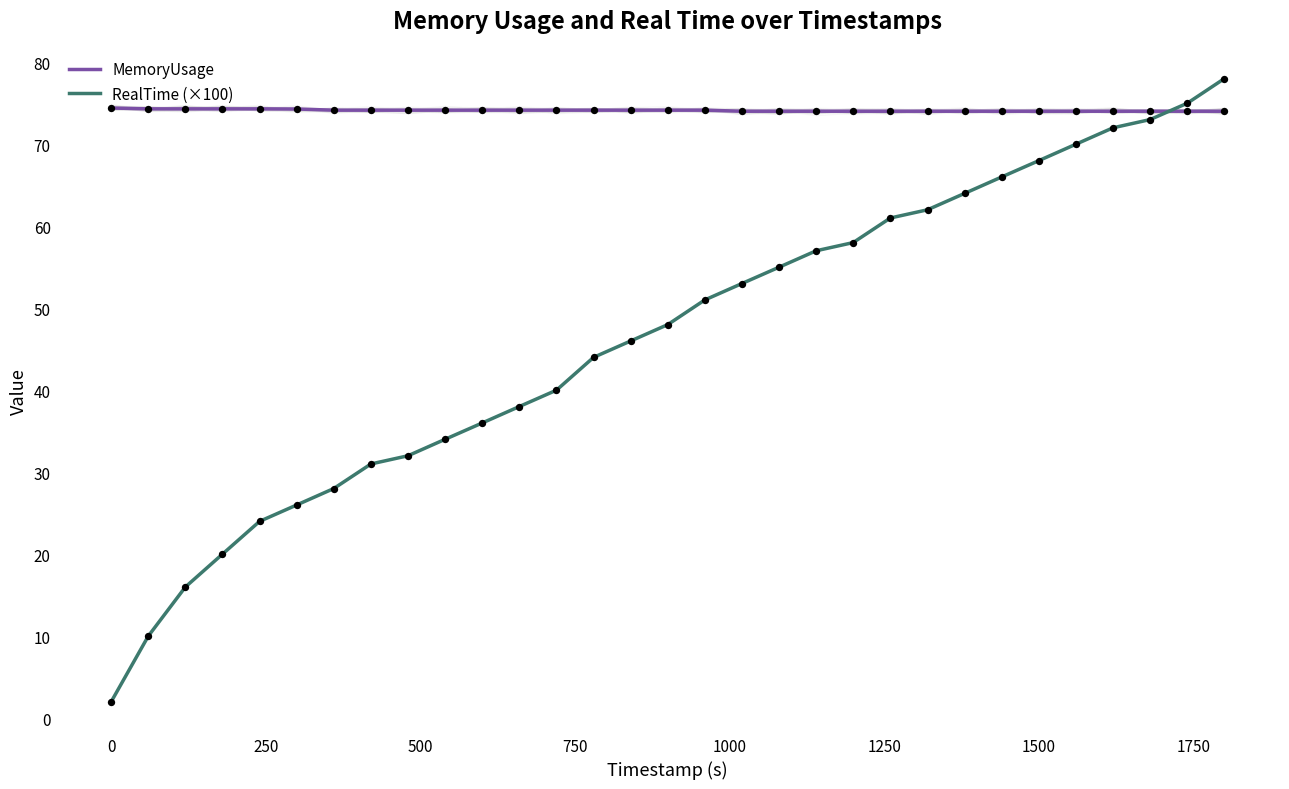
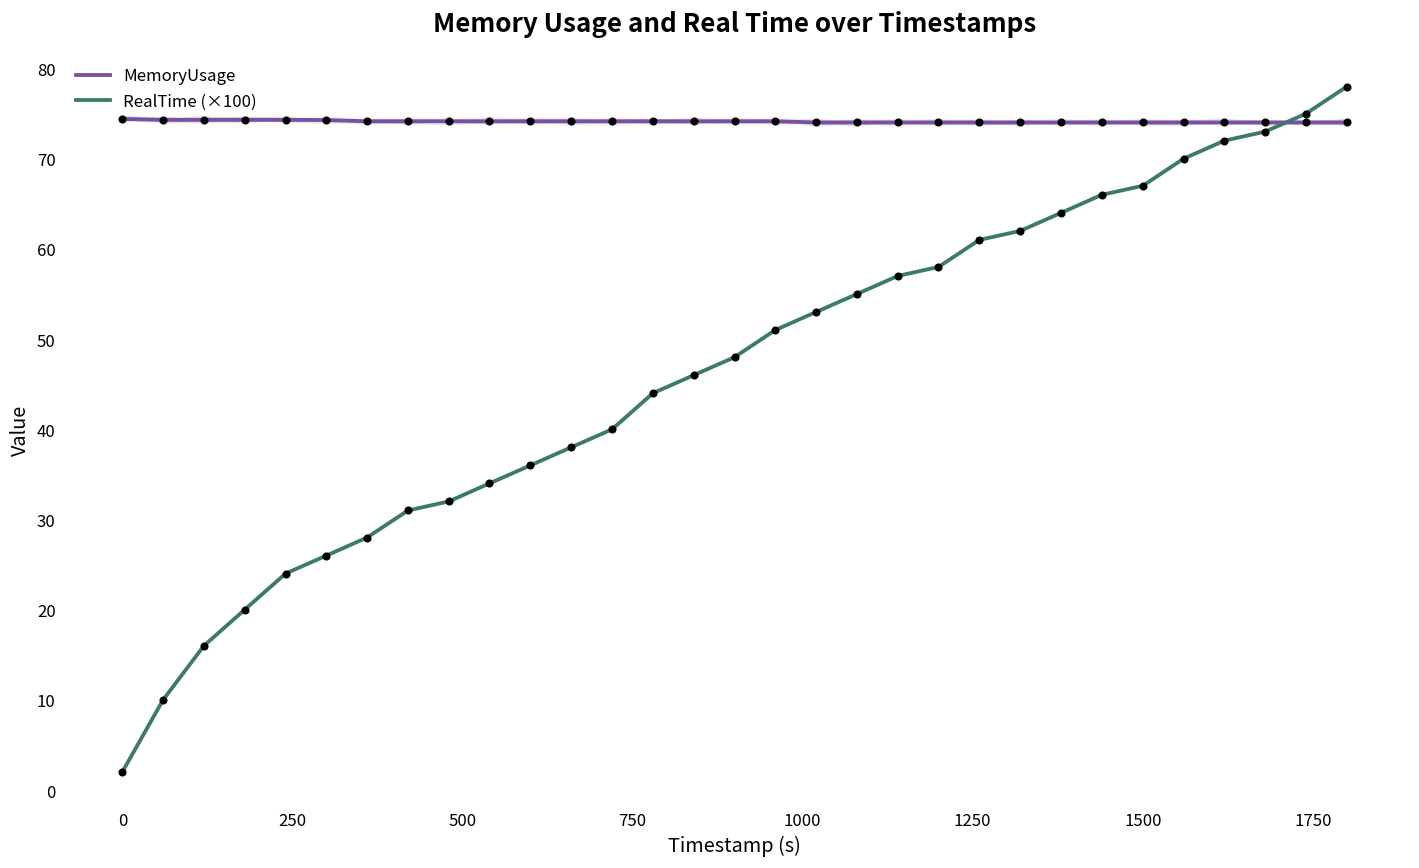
  {
    "RealTime (×100)": {
      "0": 2,
-     "1500": 68
+     "1500": 67
    }
  }
